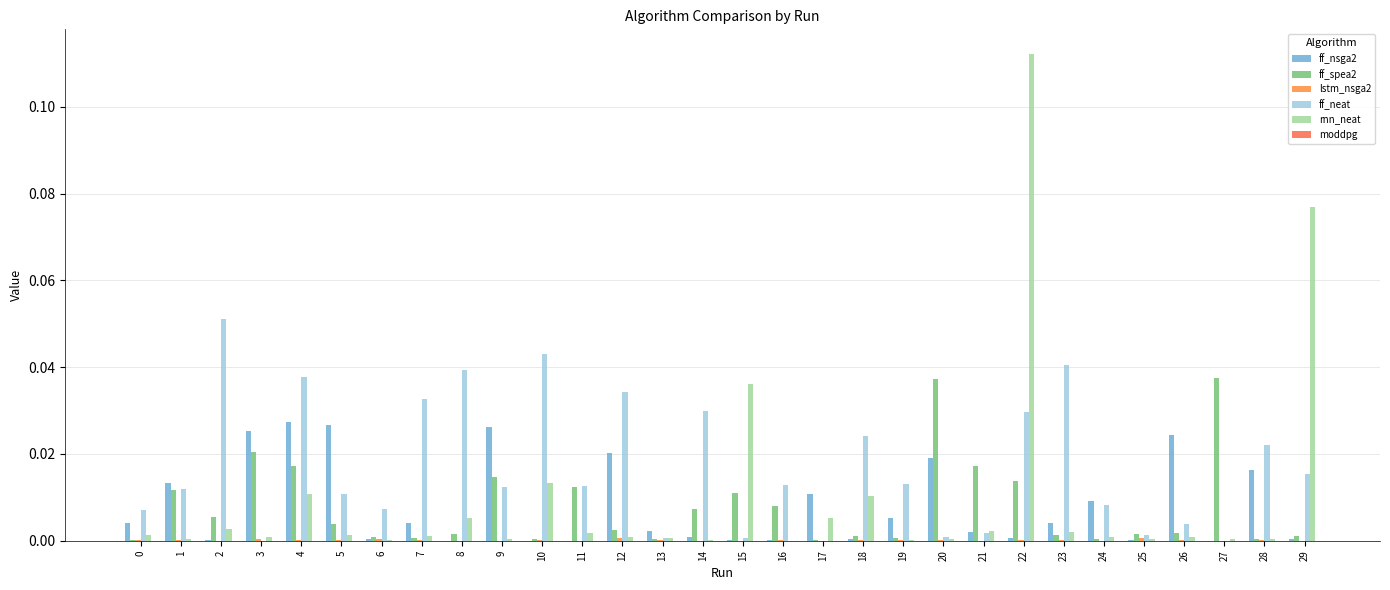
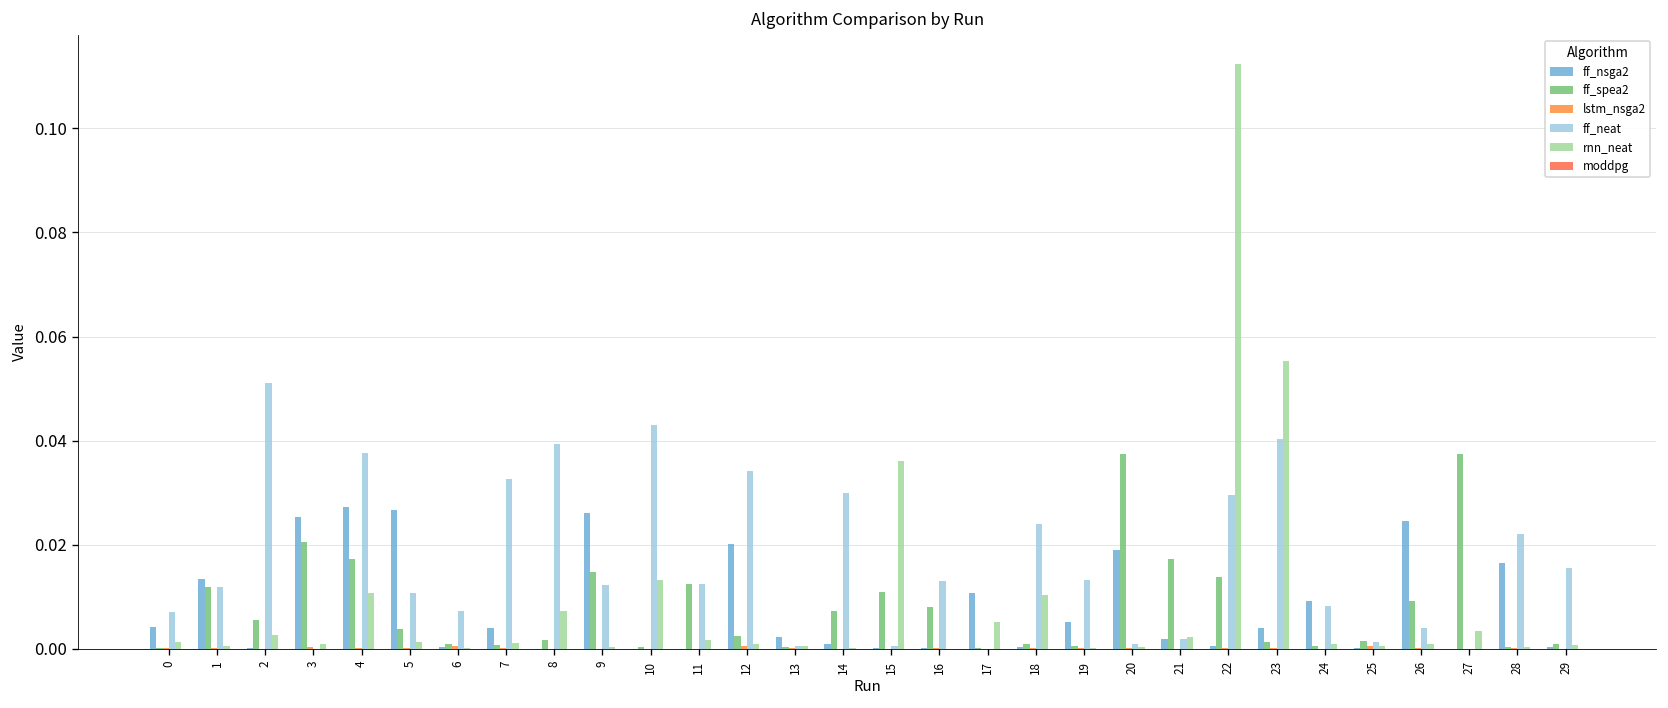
  {
    "ff_spea2": {
      "1": 0.012,
      "2": 0.005,
      "3": 0.020,
      "4": 0.017,
      "5": 0.004,
      "6": 0.001,
      "7": 0.001,
      "8": 0.002,
      "9": 0.015,
      "11": 0.012,
      "12": 0.002,
      "14": 0.007,
      "15": 0.011,
      "16": 0.008,
      "18": 0.001,
      "19": 0.001,
      "20": 0.037,
      "21": 0.017,
      "22": 0.014,
      "23": 0.001,
      "25": 0.001,
-     "26": 0.002,
+     "26": 0.009,
      "27": 0.037,
      "29": 0.001
    },
    "rnn_neat": {
      "0": 0.001,
      "2": 0.003,
      "3": 0.001,
      "4": 0.011,
      "5": 0.001,
      "7": 0.001,
-     "8": 0.005,
+     "8": 0.007,
      "10": 0.013,
      "11": 0.002,
      "12": 0.001,
      "13": 0.001,
      "15": 0.036,
      "16": 0.000,
      "17": 0.005,
      "18": 0.010,
      "21": 0.002,
      "22": 0.112,
-     "23": 0.002,
+     "23": 0.055,
      "24": 0.001,
      "26": 0.001,
-     "27": 0.000,
-     "29": 0.077
+     "27": 0.003,
+     "29": 0.001
    }
  }
